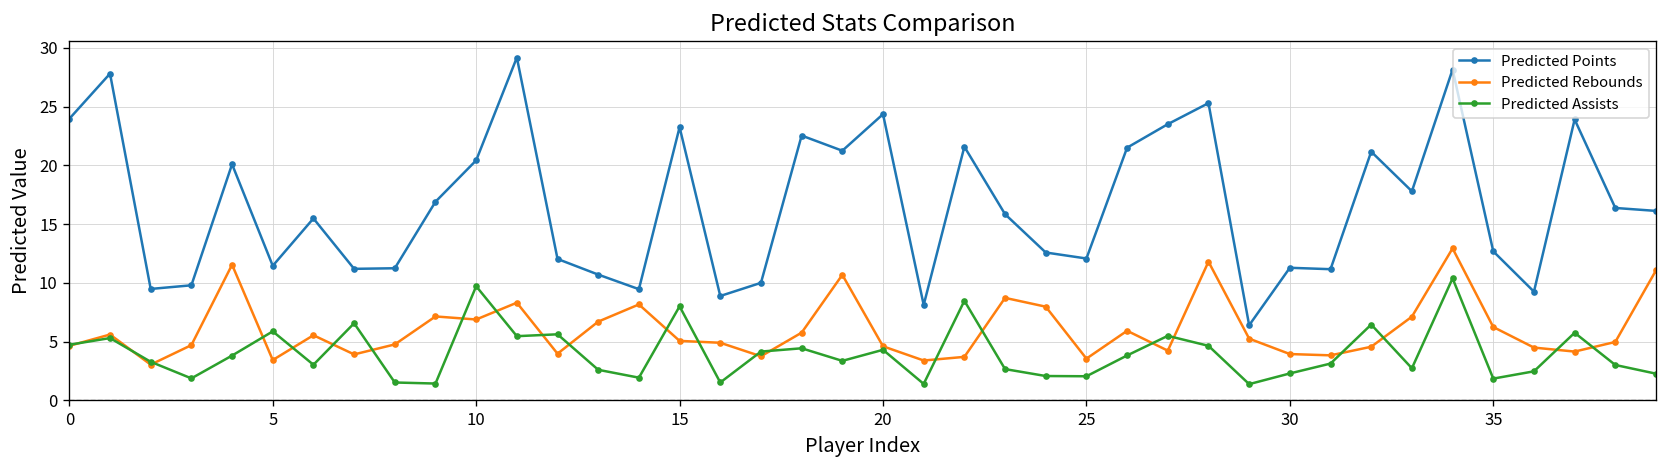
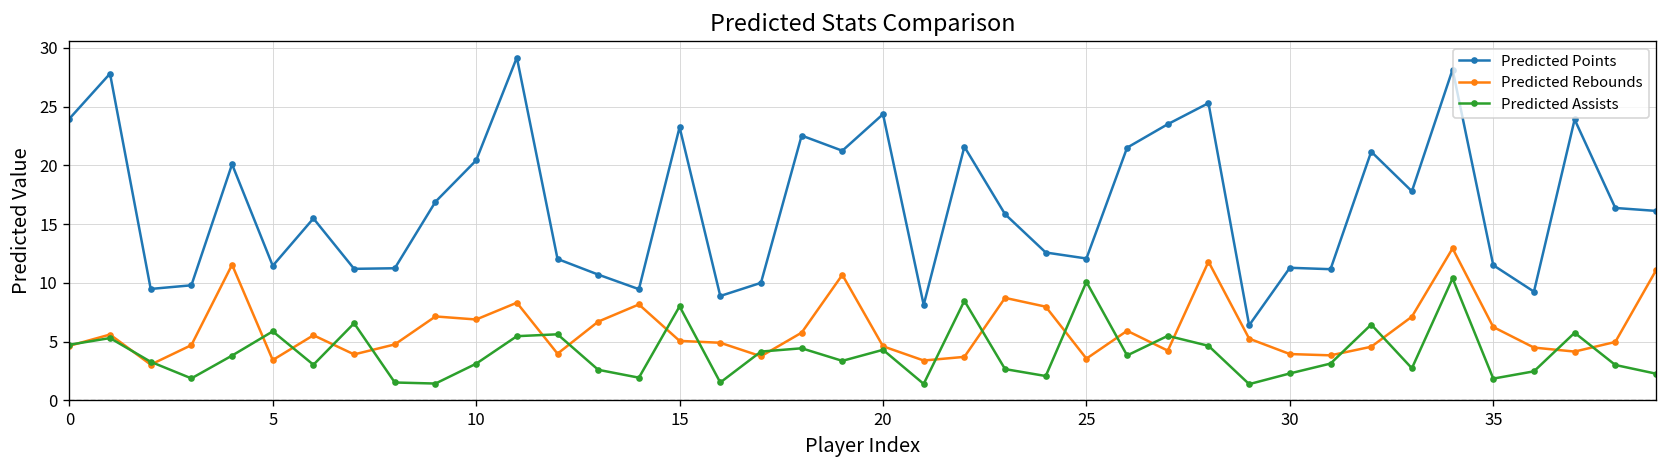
  {
    "Predicted Points": {
      "0": 24,
      "5": 11,
      "10": 20,
      "15": 23,
      "20": 24,
      "25": 12,
      "30": 11,
-     "35": 13
+     "35": 12
    },
    "Predicted Rebounds": {
      "5": 3,
      "10": 7,
      "15": 5,
      "20": 5,
      "25": 4,
      "30": 4,
      "35": 6
    },
    "Predicted Assists": {
      "5": 6,
-     "10": 10,
+     "10": 3,
      "15": 8,
      "20": 4,
-     "25": 2,
+     "25": 10,
      "30": 2,
      "35": 2
    }
  }
